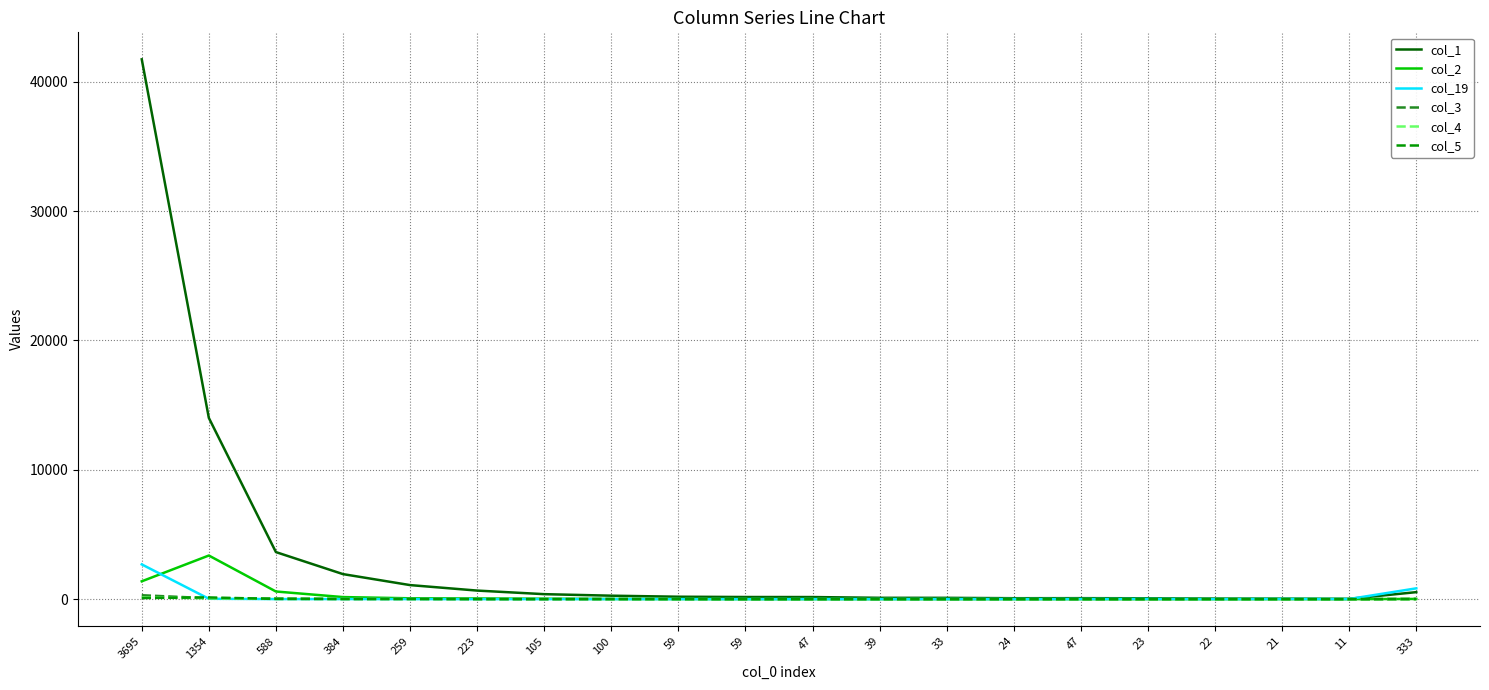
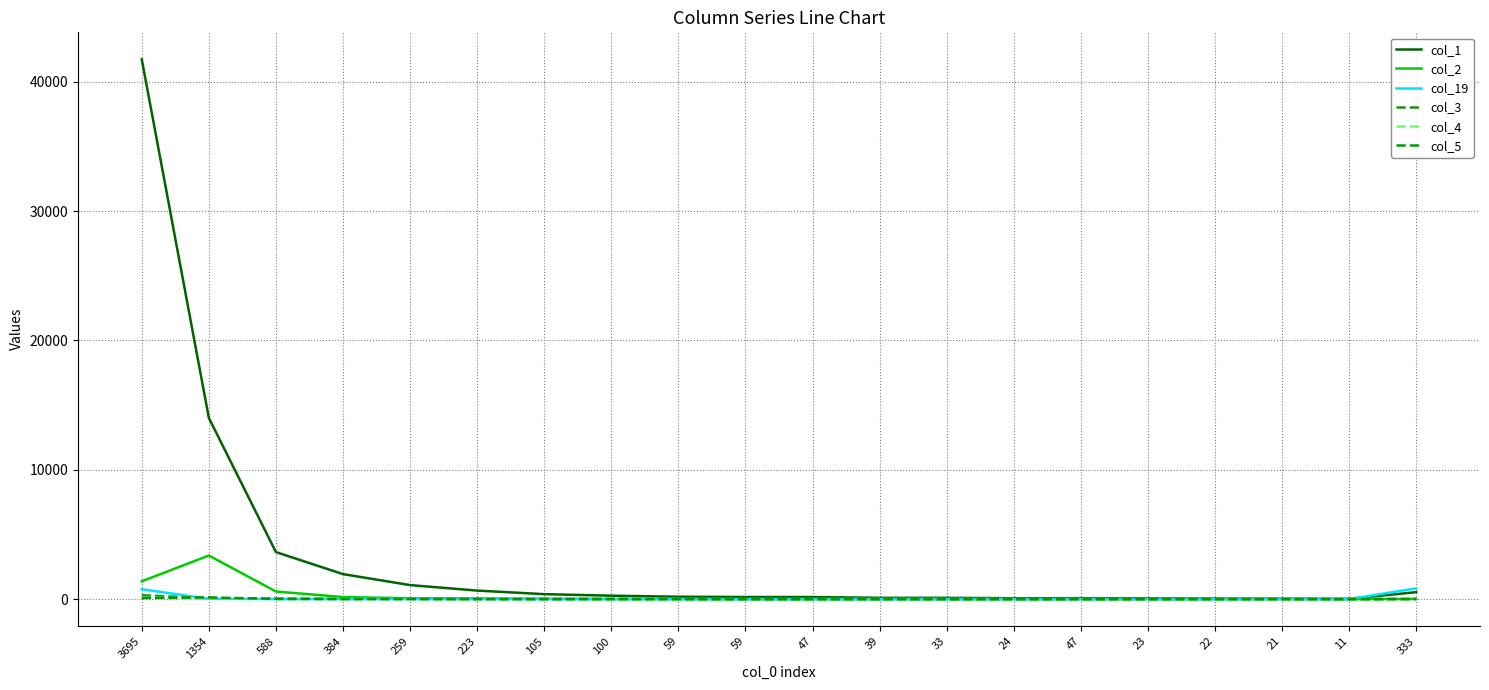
  {
    "col_19": {
-     "3695": 2700,
+     "3695": 800,
      "333": 800
    }
  }
